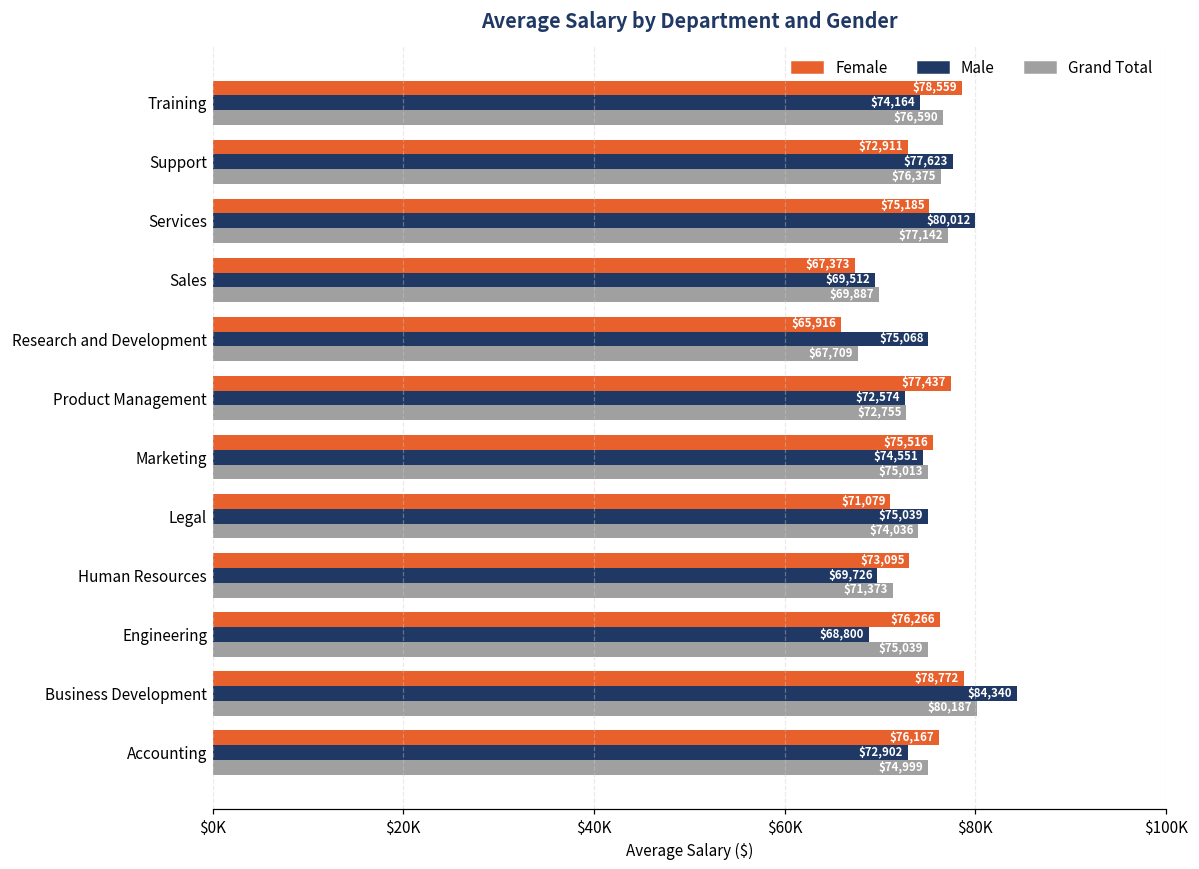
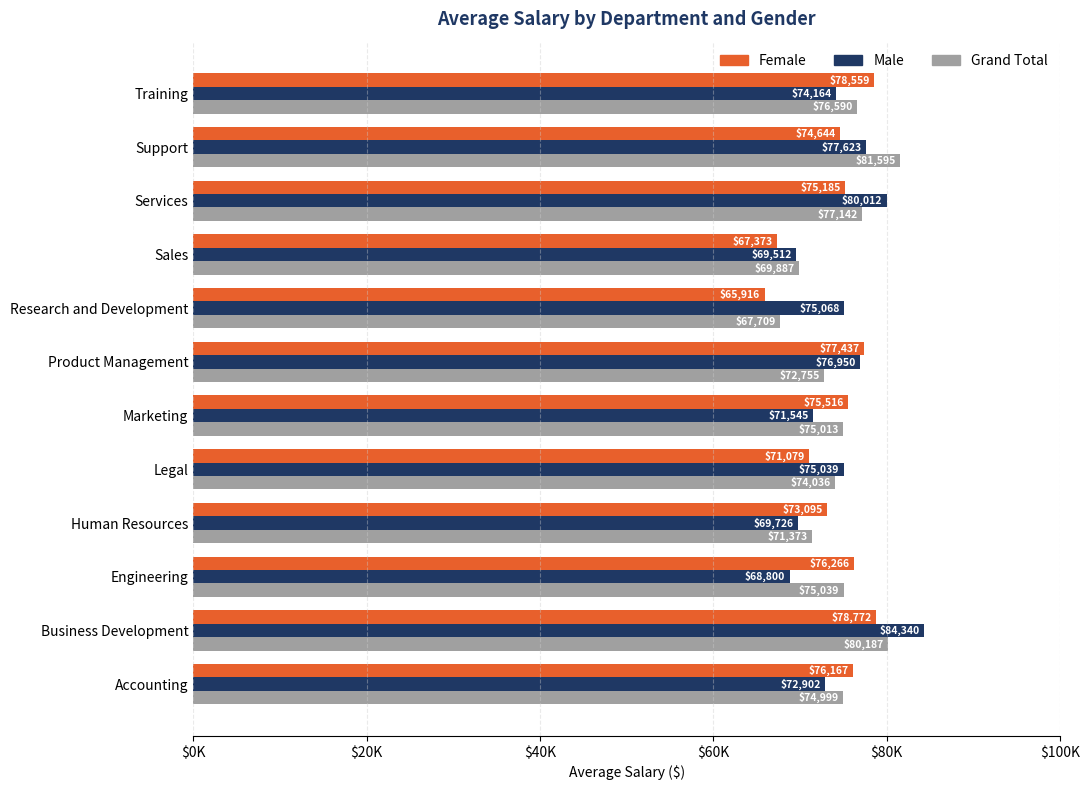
  {
    "Female": {
      "Training": "$78,559",
-     "Support": "$72,911",
+     "Support": "$74,644",
      "Services": "$75,185",
      "Sales": "$67,373",
      "Research and Development": "$65,916",
      "Product Management": "$77,437",
      "Marketing": "$75,516",
      "Legal": "$71,079",
      "Human Resources": "$73,095",
      "Engineering": "$76,266",
      "Business Development": "$78,772",
      "Accounting": "$76,167"
    },
    "Male": {
      "Training": "$74,164",
      "Support": "$77,623",
      "Services": "$80,012",
      "Sales": "$69,512",
      "Research and Development": "$75,068",
-     "Product Management": "$72,574",
-     "Marketing": "$74,551",
+     "Product Management": "$76,950",
+     "Marketing": "$71,545",
      "Legal": "$75,039",
      "Human Resources": "$69,726",
      "Engineering": "$68,800",
      "Business Development": "$84,340",
      "Accounting": "$72,902"
    },
    "Grand Total": {
      "Training": "$76,590",
-     "Support": "$76,375",
+     "Support": "$81,595",
      "Services": "$77,142",
      "Sales": "$69,887",
      "Research and Development": "$67,709",
      "Product Management": "$72,755",
      "Marketing": "$75,013",
      "Legal": "$74,036",
      "Human Resources": "$71,373",
      "Engineering": "$75,039",
      "Business Development": "$80,187",
      "Accounting": "$74,999"
    }
  }
